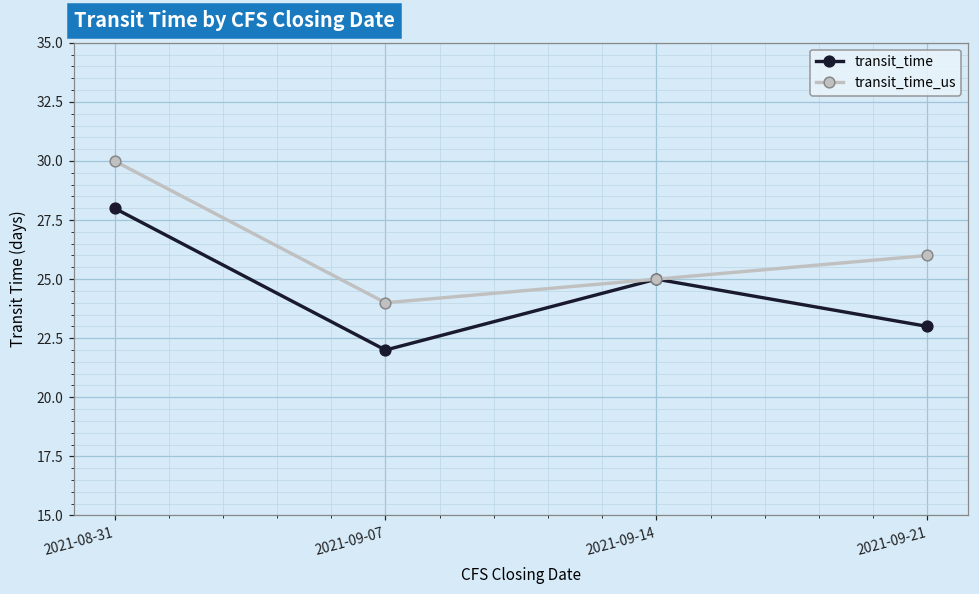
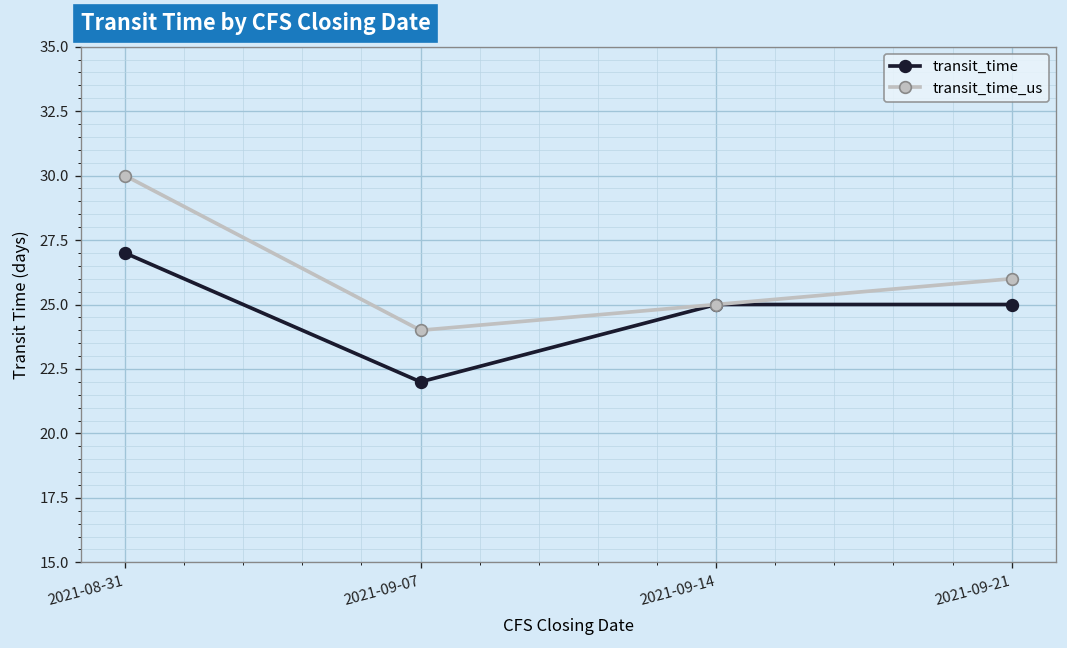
  {
    "transit_time": {
-     "2021-08-31": 28,
+     "2021-08-31": 27,
      "2021-09-07": 22,
-     "2021-09-21": 23
+     "2021-09-21": 25
    },
    "transit_time_us": {
      "2021-08-31": 30,
      "2021-09-07": 24,
      "2021-09-21": 26
    }
  }
